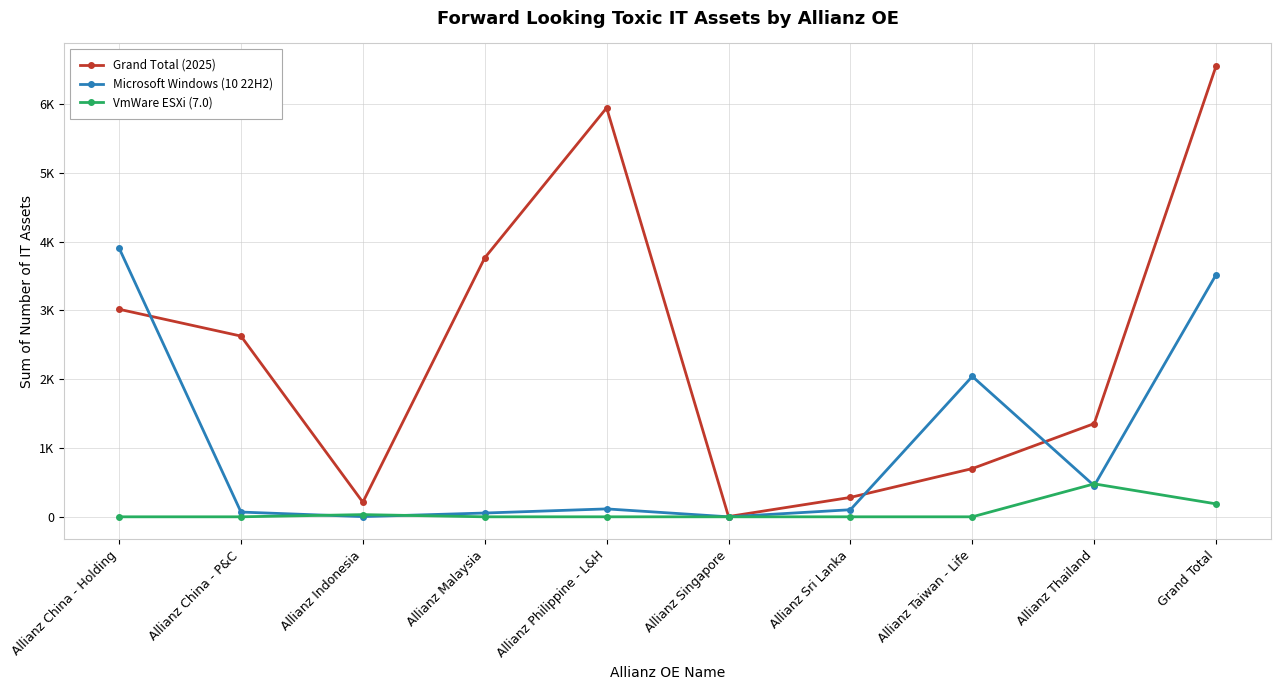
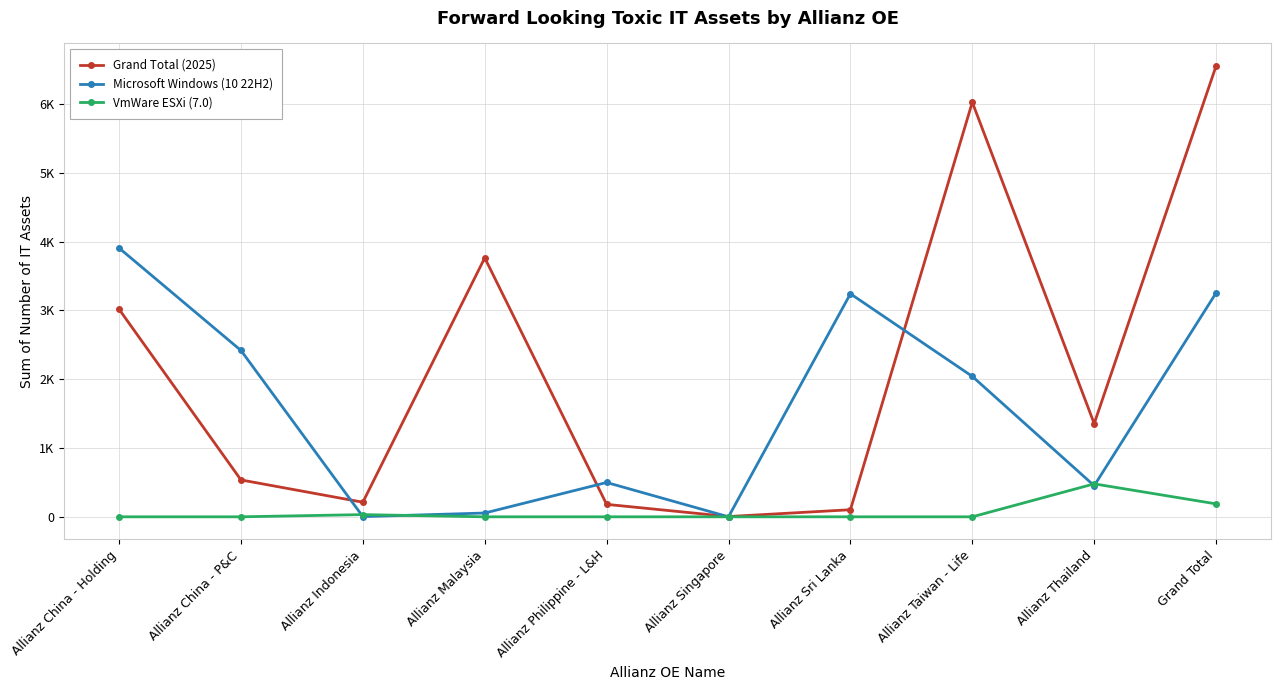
  {
    "Grand Total (2025)": {
      "Allianz China - Holding": 3000,
-     "Allianz China - P&C": 2600,
+     "Allianz China - P&C": 500,
      "Allianz Indonesia": 200,
      "Allianz Malaysia": 3800,
-     "Allianz Philippine - L&H": 5900,
-     "Allianz Sri Lanka": 300,
-     "Allianz Taiwan - Life": 700,
+     "Allianz Philippine - L&H": 200,
+     "Allianz Sri Lanka": 100,
+     "Allianz Taiwan - Life": 6000,
      "Allianz Thailand": 1400,
      "Grand Total": 6600
    },
    "Microsoft Windows (10 22H2)": {
      "Allianz China - Holding": 3900,
-     "Allianz China - P&C": 100,
+     "Allianz China - P&C": 2400,
      "Allianz Malaysia": 100,
-     "Allianz Philippine - L&H": 100,
-     "Allianz Sri Lanka": 100,
+     "Allianz Philippine - L&H": 500,
+     "Allianz Sri Lanka": 3200,
      "Allianz Taiwan - Life": 2000,
-     "Grand Total": 3500
+     "Grand Total": 3300
    },
    "VmWare ESXi (7.0)": {
      "Allianz China - Holding": 0,
      "Allianz China - P&C": 0,
      "Allianz Malaysia": 0,
      "Allianz Philippine - L&H": 0,
      "Allianz Sri Lanka": 0,
      "Allianz Taiwan - Life": 0,
      "Grand Total": 200
    }
  }
